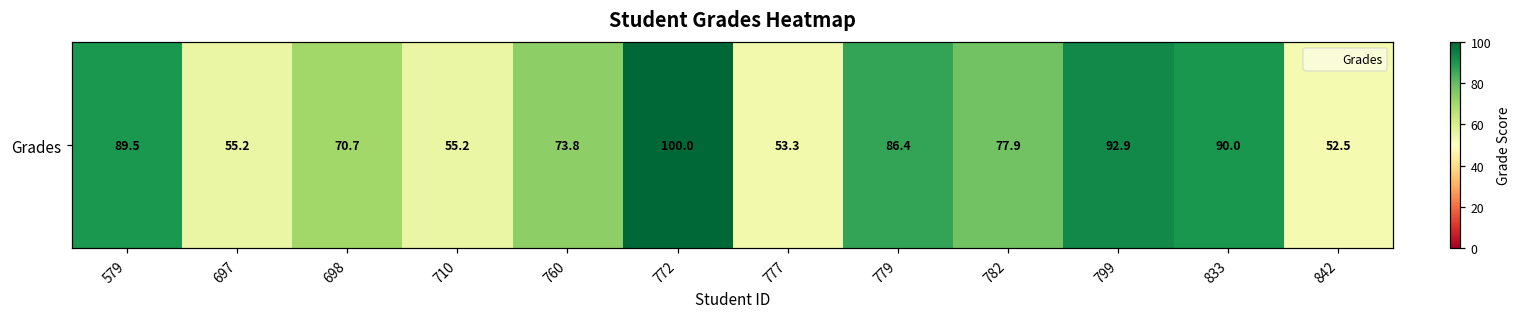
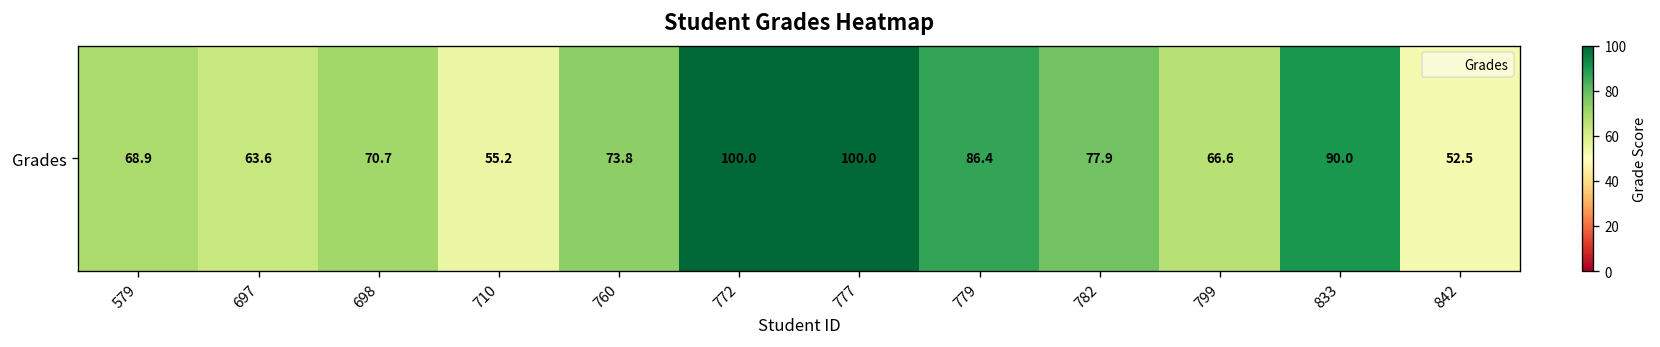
  {
    "Grades": {
-     "579": 89.5,
-     "697": 55.2,
+     "579": 68.9,
+     "697": 63.6,
      "698": 70.7,
      "710": 55.2,
      "760": 73.8,
      "772": 100.0,
-     "777": 53.3,
+     "777": 100.0,
      "779": 86.4,
      "782": 77.9,
-     "799": 92.9,
+     "799": 66.6,
      "833": 90.0,
      "842": 52.5
    }
  }
